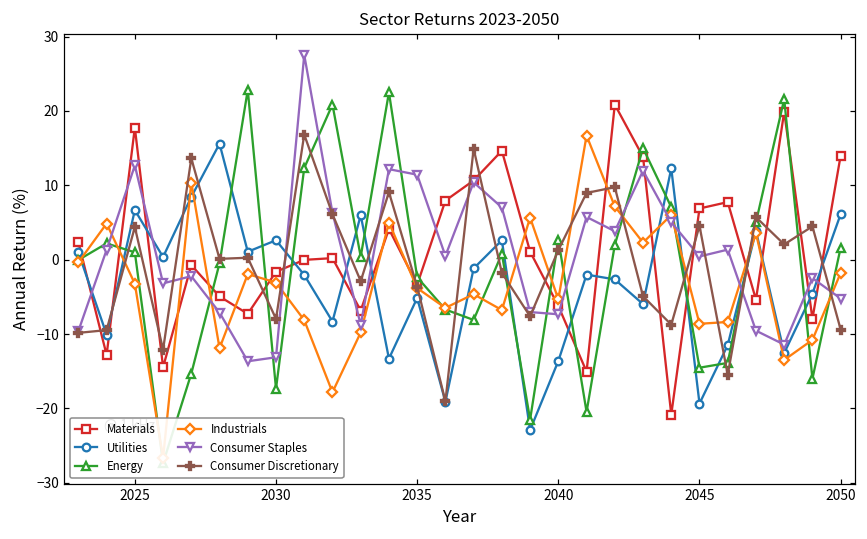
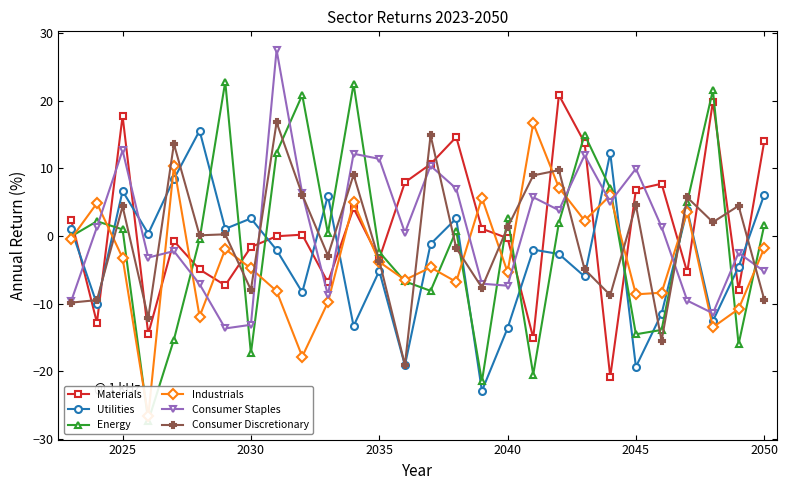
  {
    "Materials": {
      "2025": 18,
      "2030": -2,
-     "2040": -6,
+     "2040": 0,
      "2045": 7,
      "2050": 14
    },
    "Utilities": {
      "2025": 7,
      "2030": 3,
      "2035": -5,
      "2040": -14,
      "2045": -19,
      "2050": 6
    },
    "Energy": {
      "2025": 1,
      "2030": -17,
      "2035": -2,
      "2040": 3,
      "2045": -15,
      "2050": 2
    },
    "Industrials": {
      "2025": -3,
-     "2030": -3,
+     "2030": -5,
      "2040": -5,
      "2045": -9,
      "2050": -2
    },
    "Consumer Staples": {
      "2025": 13,
      "2030": -13,
      "2035": 11,
      "2040": -7,
-     "2045": 0,
+     "2045": 10,
      "2050": -5
    },
    "Consumer Discretionary": {
      "2025": 4,
      "2030": -8,
      "2040": 1,
      "2045": 5,
      "2050": -9
    }
  }
